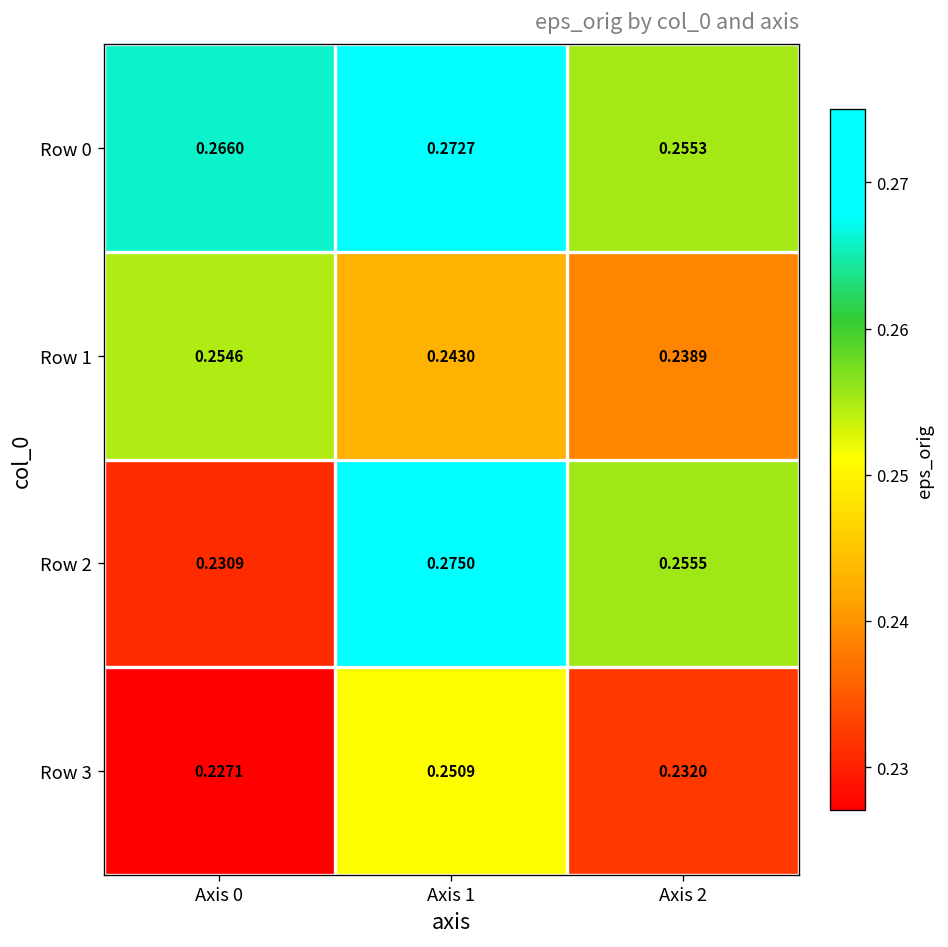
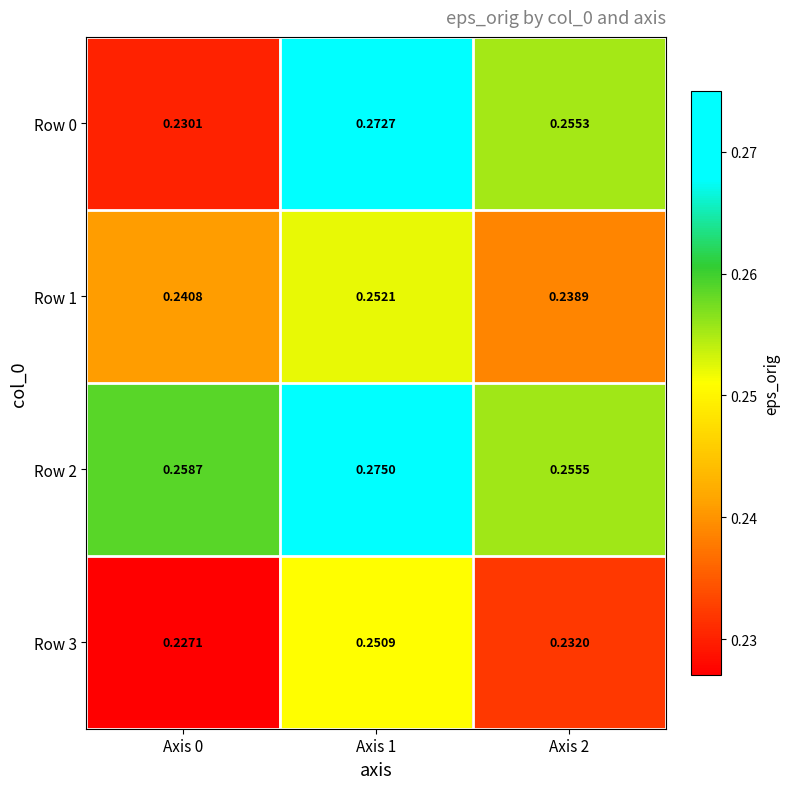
  {
    "Row 0": {
-     "Axis 0": 0.2660,
+     "Axis 0": 0.2301,
      "Axis 1": 0.2727,
      "Axis 2": 0.2553
    },
    "Row 1": {
-     "Axis 0": 0.2546,
-     "Axis 1": 0.2430,
+     "Axis 0": 0.2408,
+     "Axis 1": 0.2521,
      "Axis 2": 0.2389
    },
    "Row 2": {
-     "Axis 0": 0.2309,
+     "Axis 0": 0.2587,
      "Axis 1": 0.2750,
      "Axis 2": 0.2555
    },
    "Row 3": {
      "Axis 0": 0.2271,
      "Axis 1": 0.2509,
      "Axis 2": 0.2320
    }
  }
